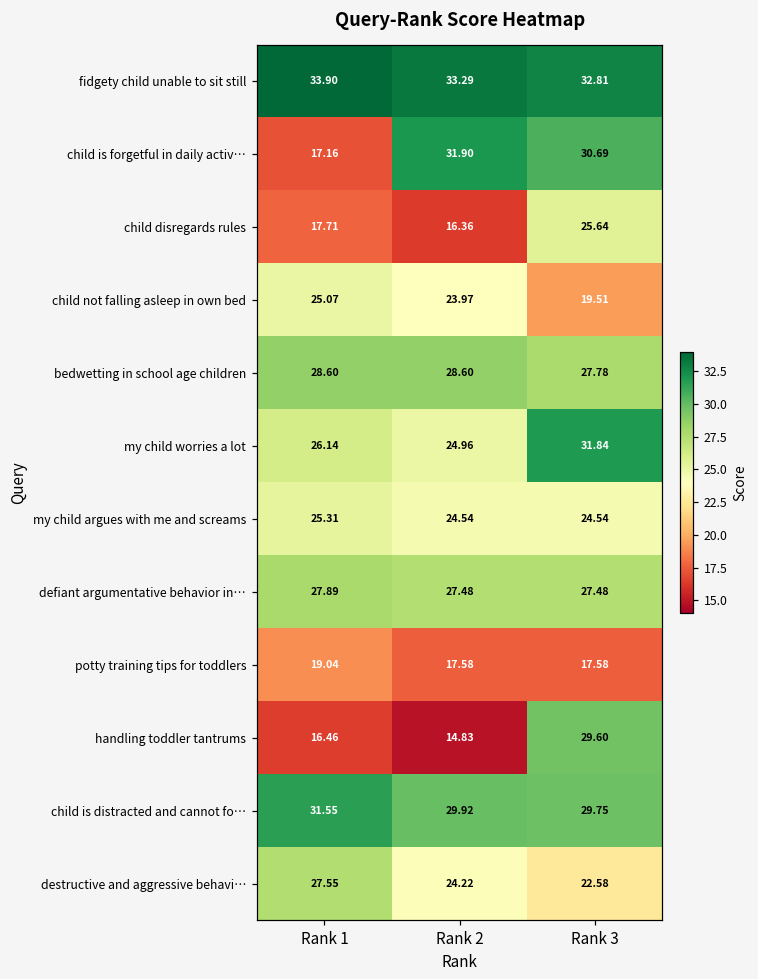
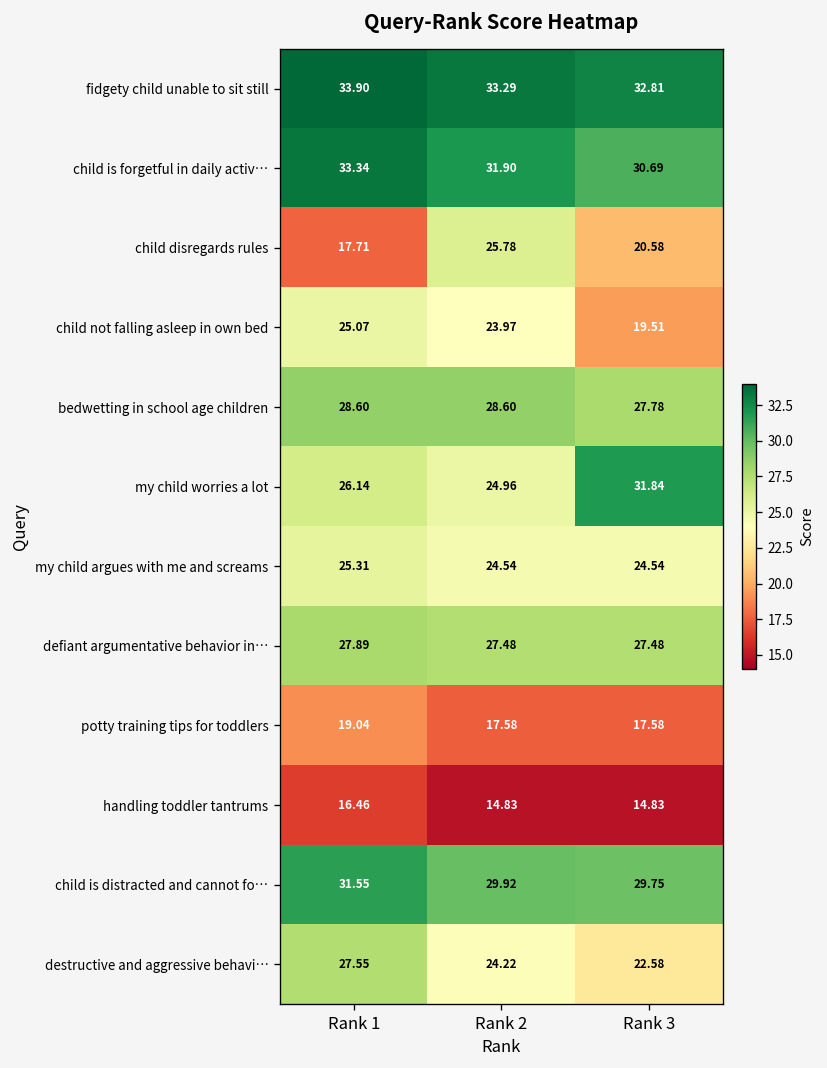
  {
    "fidgety child unable to sit still": {
      "Rank 1": 33.90,
      "Rank 2": 33.29,
      "Rank 3": 32.81
    },
    "child is forgetful in daily activ…": {
-     "Rank 1": 17.16,
+     "Rank 1": 33.34,
      "Rank 2": 31.90,
      "Rank 3": 30.69
    },
    "child disregards rules": {
      "Rank 1": 17.71,
-     "Rank 2": 16.36,
-     "Rank 3": 25.64
+     "Rank 2": 25.78,
+     "Rank 3": 20.58
    },
    "child not falling asleep in own bed": {
      "Rank 1": 25.07,
      "Rank 2": 23.97,
      "Rank 3": 19.51
    },
    "bedwetting in school age children": {
      "Rank 1": 28.60,
      "Rank 2": 28.60,
      "Rank 3": 27.78
    },
    "my child worries a lot": {
      "Rank 1": 26.14,
      "Rank 2": 24.96,
      "Rank 3": 31.84
    },
    "my child argues with me and screams": {
      "Rank 1": 25.31,
      "Rank 2": 24.54,
      "Rank 3": 24.54
    },
    "defiant argumentative behavior in…": {
      "Rank 1": 27.89,
      "Rank 2": 27.48,
      "Rank 3": 27.48
    },
    "potty training tips for toddlers": {
      "Rank 1": 19.04,
      "Rank 2": 17.58,
      "Rank 3": 17.58
    },
    "handling toddler tantrums": {
      "Rank 1": 16.46,
      "Rank 2": 14.83,
-     "Rank 3": 29.60
+     "Rank 3": 14.83
    },
    "child is distracted and cannot fo…": {
      "Rank 1": 31.55,
      "Rank 2": 29.92,
      "Rank 3": 29.75
    },
    "destructive and aggressive behavi…": {
      "Rank 1": 27.55,
      "Rank 2": 24.22,
      "Rank 3": 22.58
    }
  }
